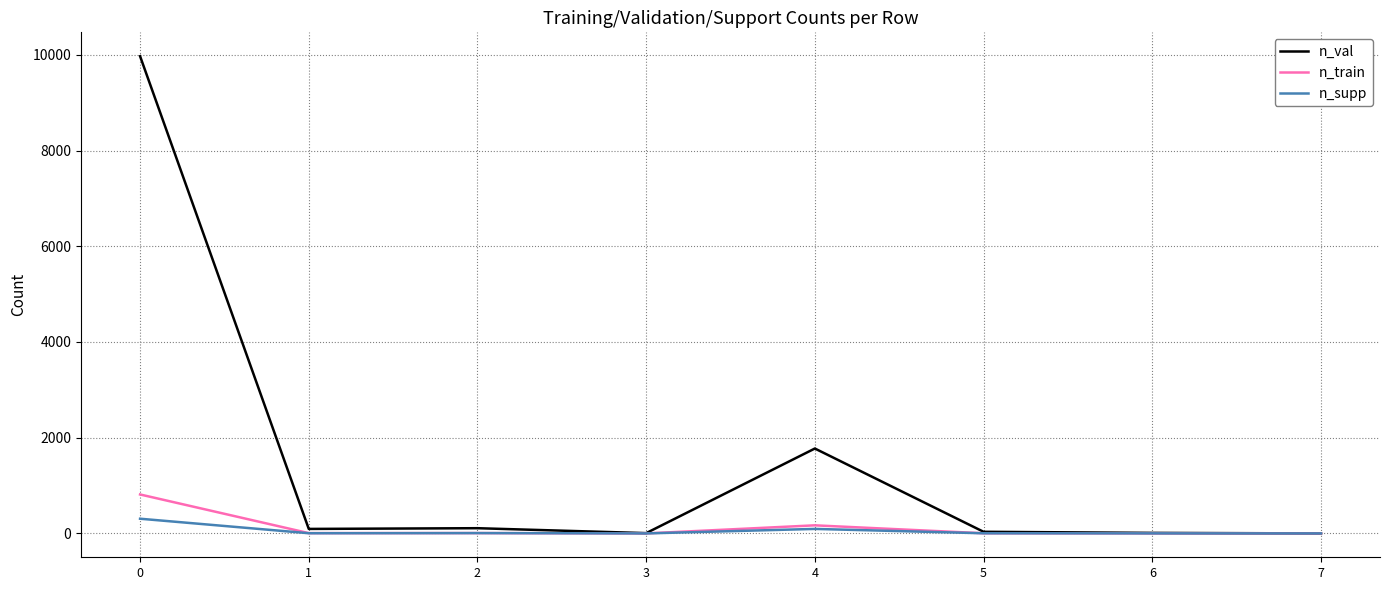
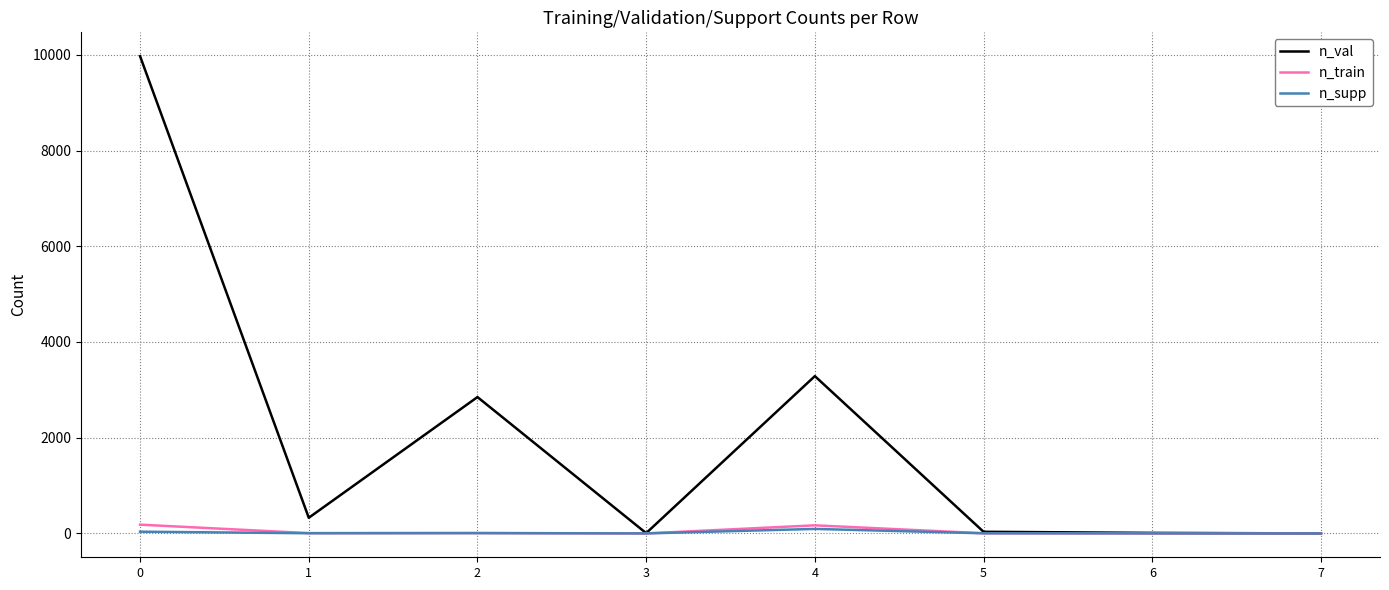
  {
    "n_val": {
      "0": 10000,
-     "1": 100,
-     "2": 100,
-     "4": 1800
+     "1": 300,
+     "2": 2800,
+     "4": 3300
    },
    "n_train": {
-     "0": 800,
+     "0": 200,
      "4": 200
    },
    "n_supp": {
-     "0": 300,
+     "0": 0,
      "4": 100
    }
  }
